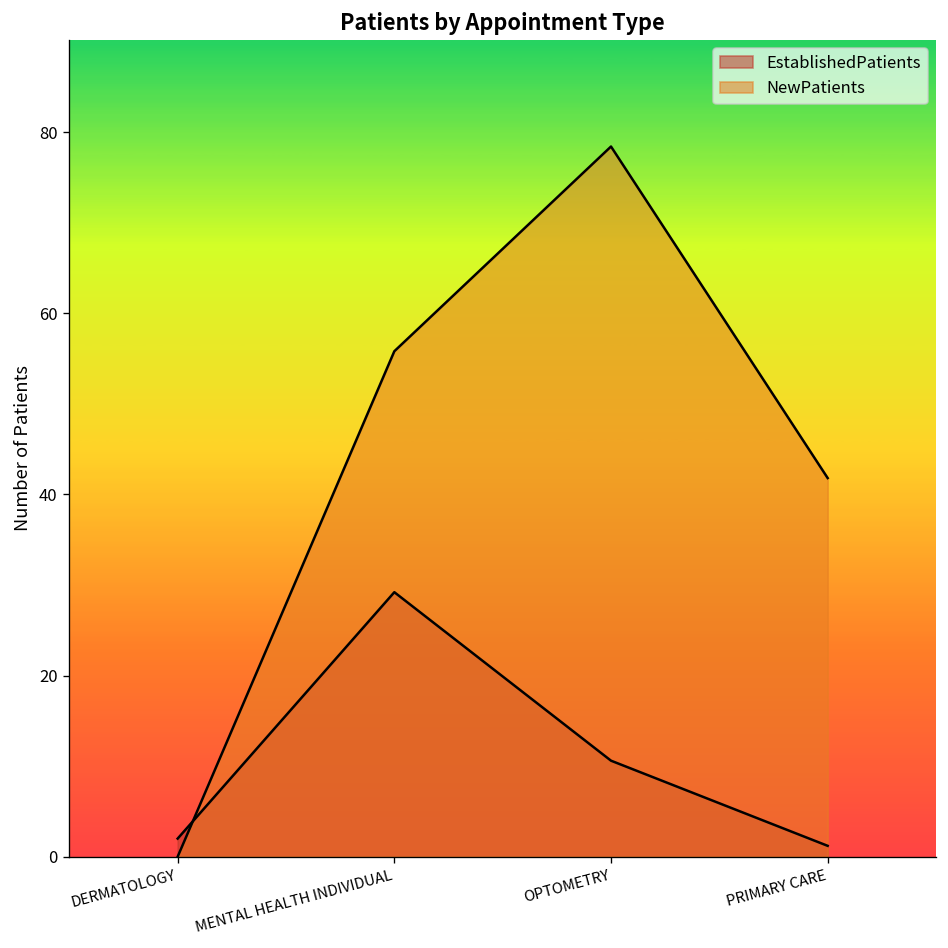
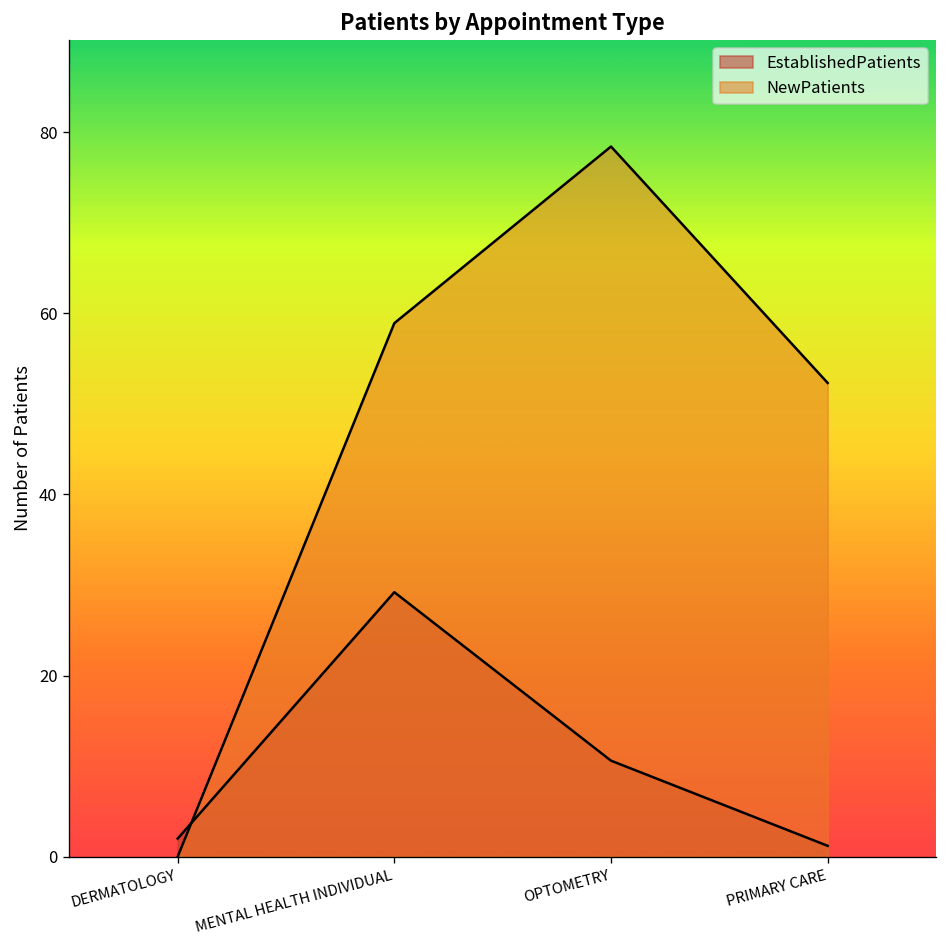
  {
    "EstablishedPatients": {
      "DERMATOLOGY": 2,
      "MENTAL HEALTH INDIVIDUAL": 29,
      "OPTOMETRY": 11,
      "PRIMARY CARE": 1
    },
    "NewPatients": {
      "DERMATOLOGY": 0,
-     "MENTAL HEALTH INDIVIDUAL": 56,
+     "MENTAL HEALTH INDIVIDUAL": 59,
      "OPTOMETRY": 78,
-     "PRIMARY CARE": 42
+     "PRIMARY CARE": 52
    }
  }
